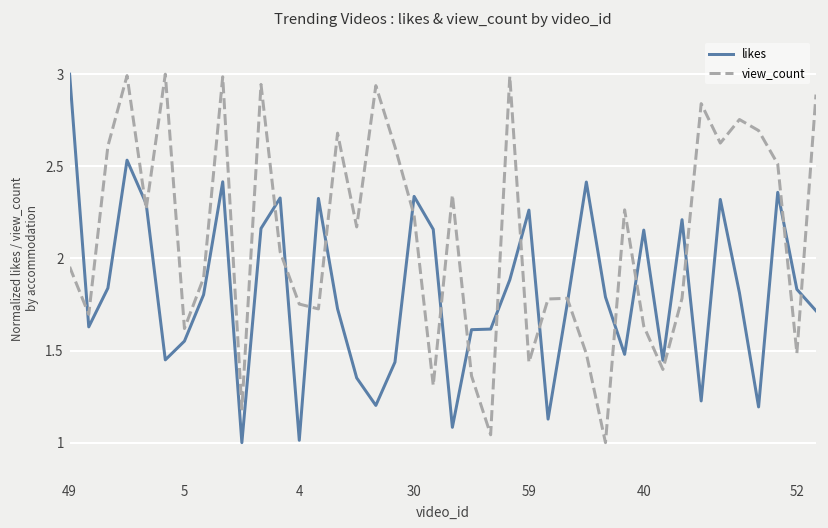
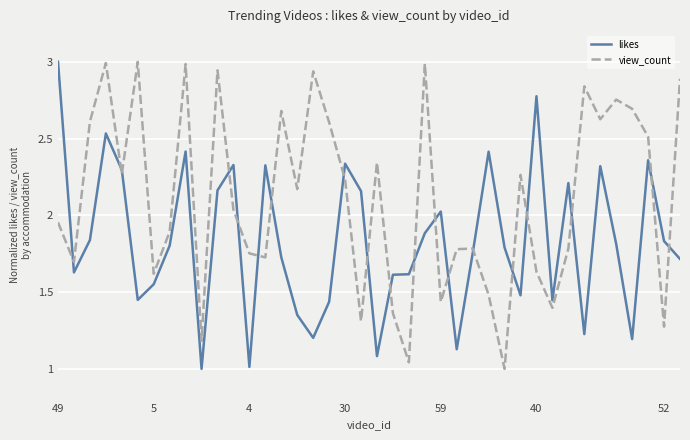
  {
    "likes": {
      "49": 3.00,
      "30": 2.34,
-     "59": 2.26,
-     "40": 2.15,
+     "59": 2.02,
+     "40": 2.78,
      "52": 1.83
    },
    "view_count": {
      "49": 1.95,
      "30": 2.23,
      "59": 1.44,
      "40": 1.63,
-     "52": 1.49
+     "52": 1.28
    }
  }
